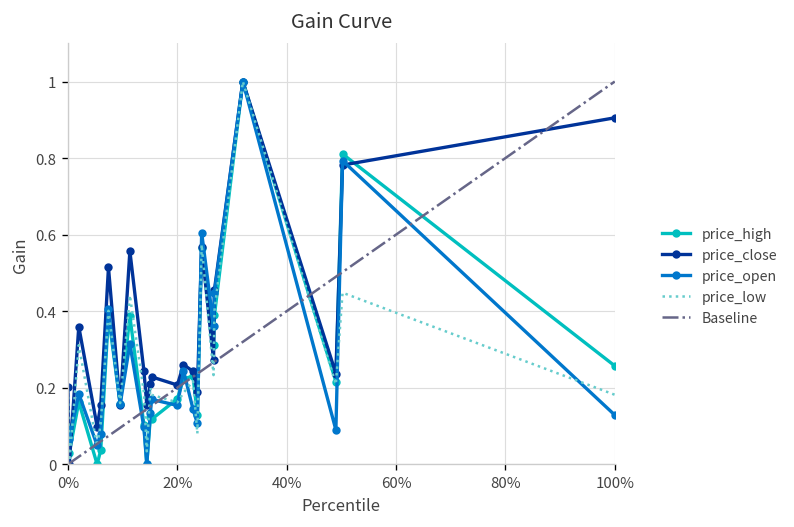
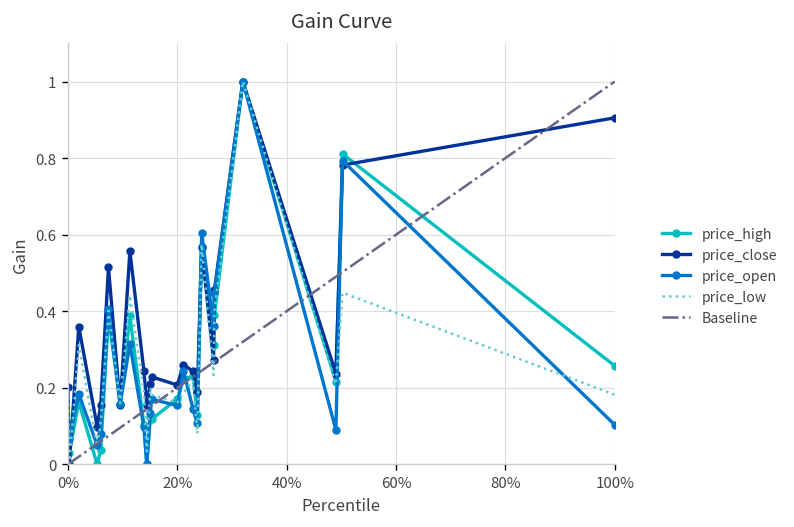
  {
    "price_high": {
      "0%": 0.08,
      "100%": 0.26
    },
    "price_close": {
      "0%": 0.20,
      "100%": 0.91
    },
    "price_open": {
      "0%": 0.09,
-     "100%": 0.13
+     "100%": 0.10
    },
    "price_low": {
      "0%": 0.19,
      "100%": 0.18
    },
    "Baseline": {
      "100%": 1.00
    }
  }
